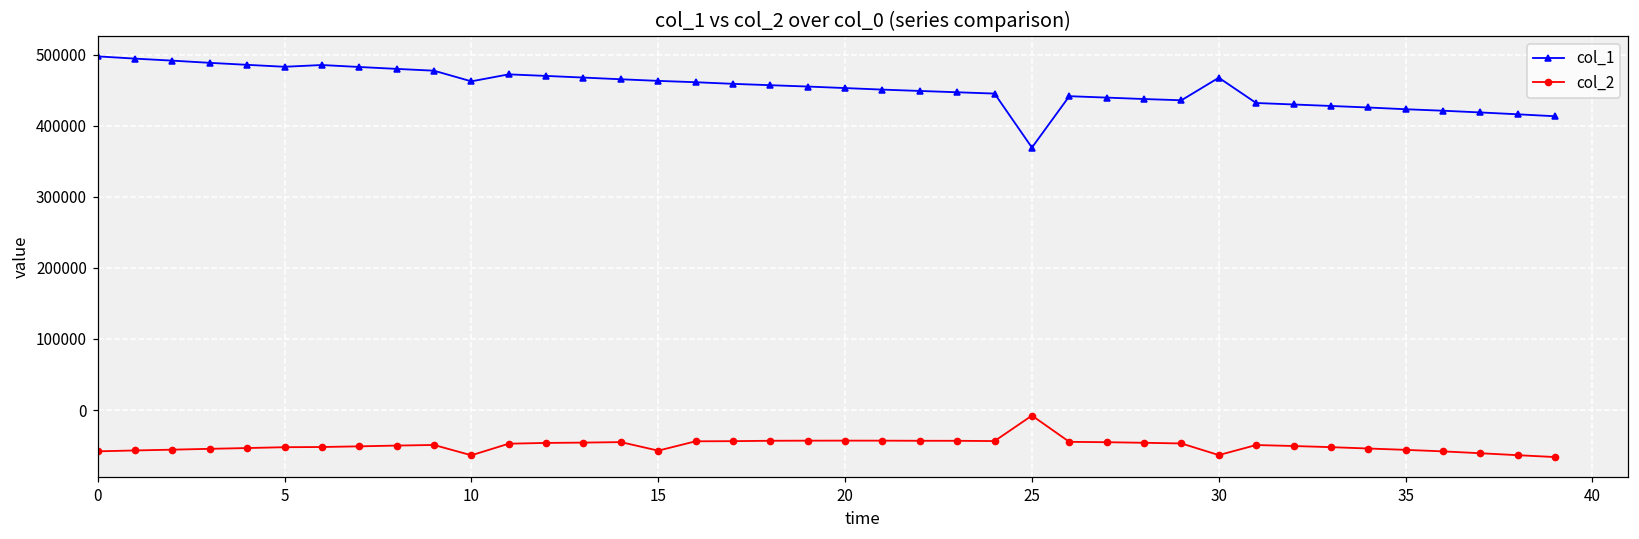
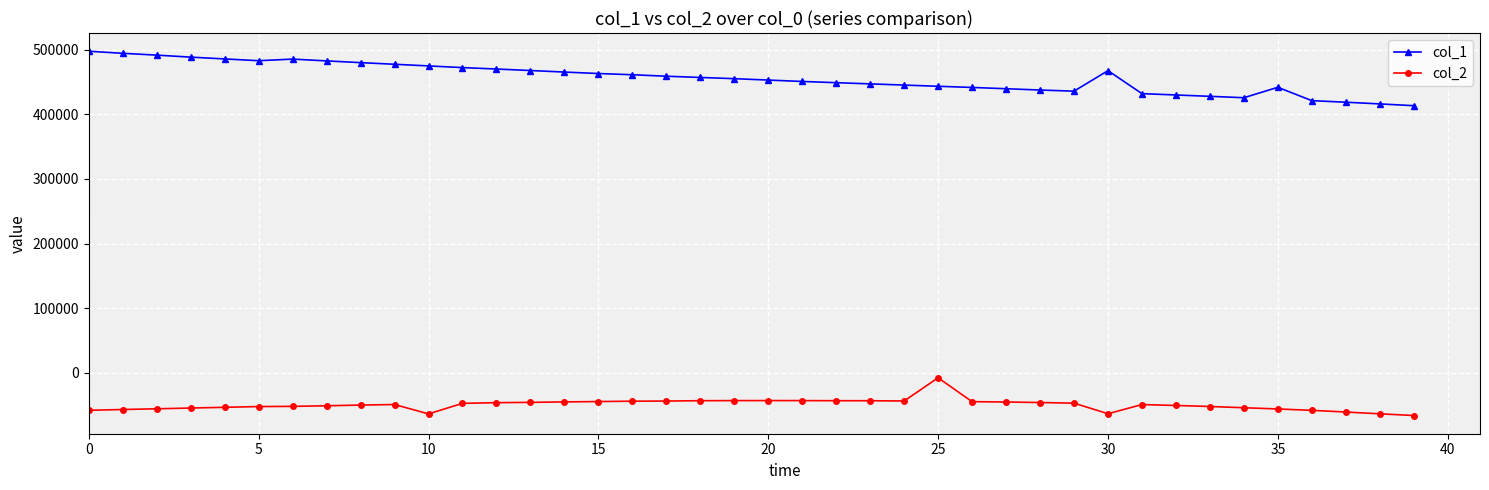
  {
    "col_1": {
      "0": 500000,
      "5": 480000,
-     "10": 460000,
+     "10": 470000,
      "15": 460000,
      "20": 450000,
-     "25": 370000,
+     "25": 440000,
      "30": 470000,
-     "35": 420000
+     "35": 440000
    },
    "col_2": {
      "0": -60000,
      "5": -50000,
      "10": -60000,
-     "15": -60000,
+     "15": -40000,
      "20": -40000,
      "25": -10000,
      "30": -60000,
      "35": -60000
    }
  }
